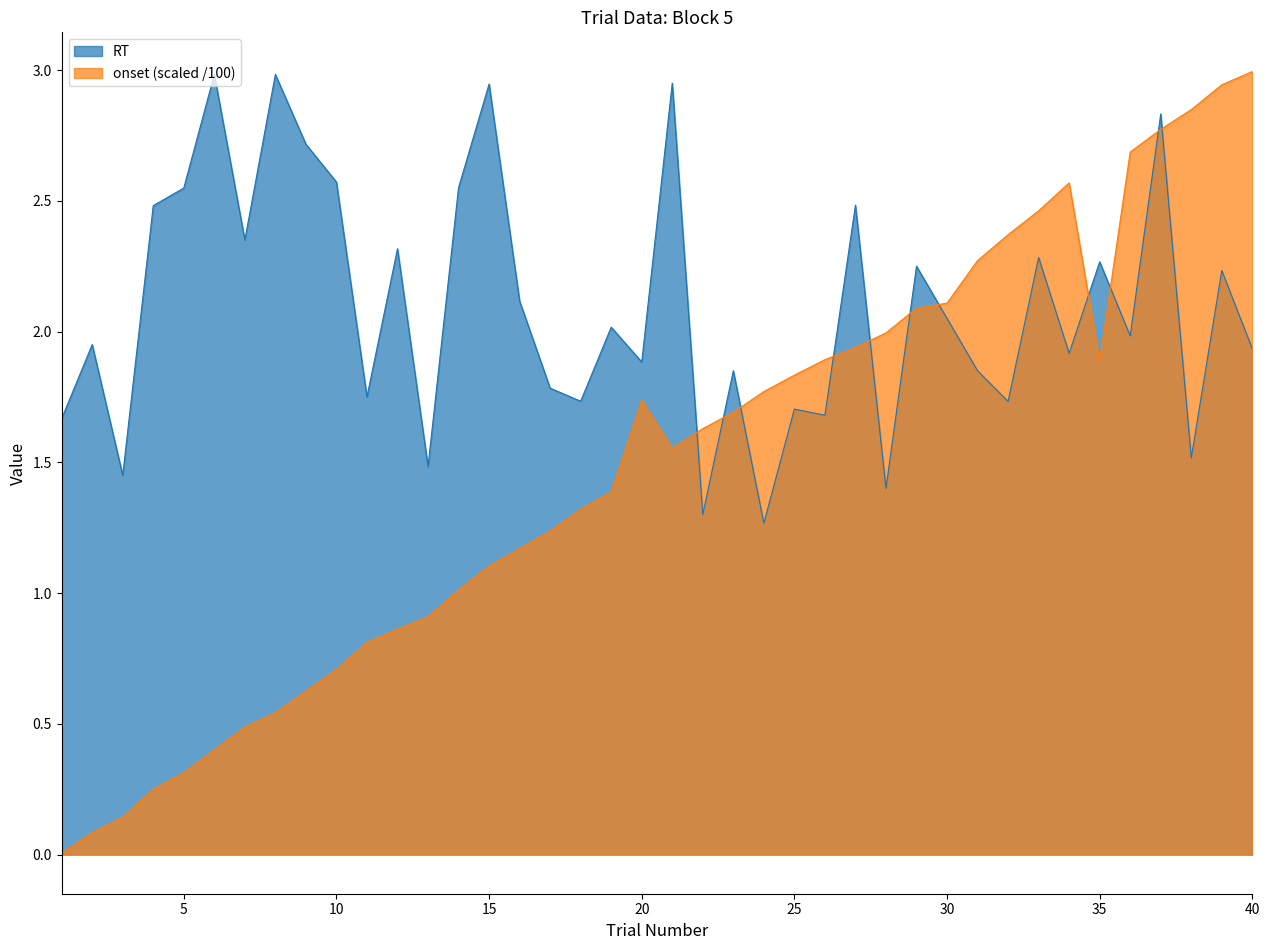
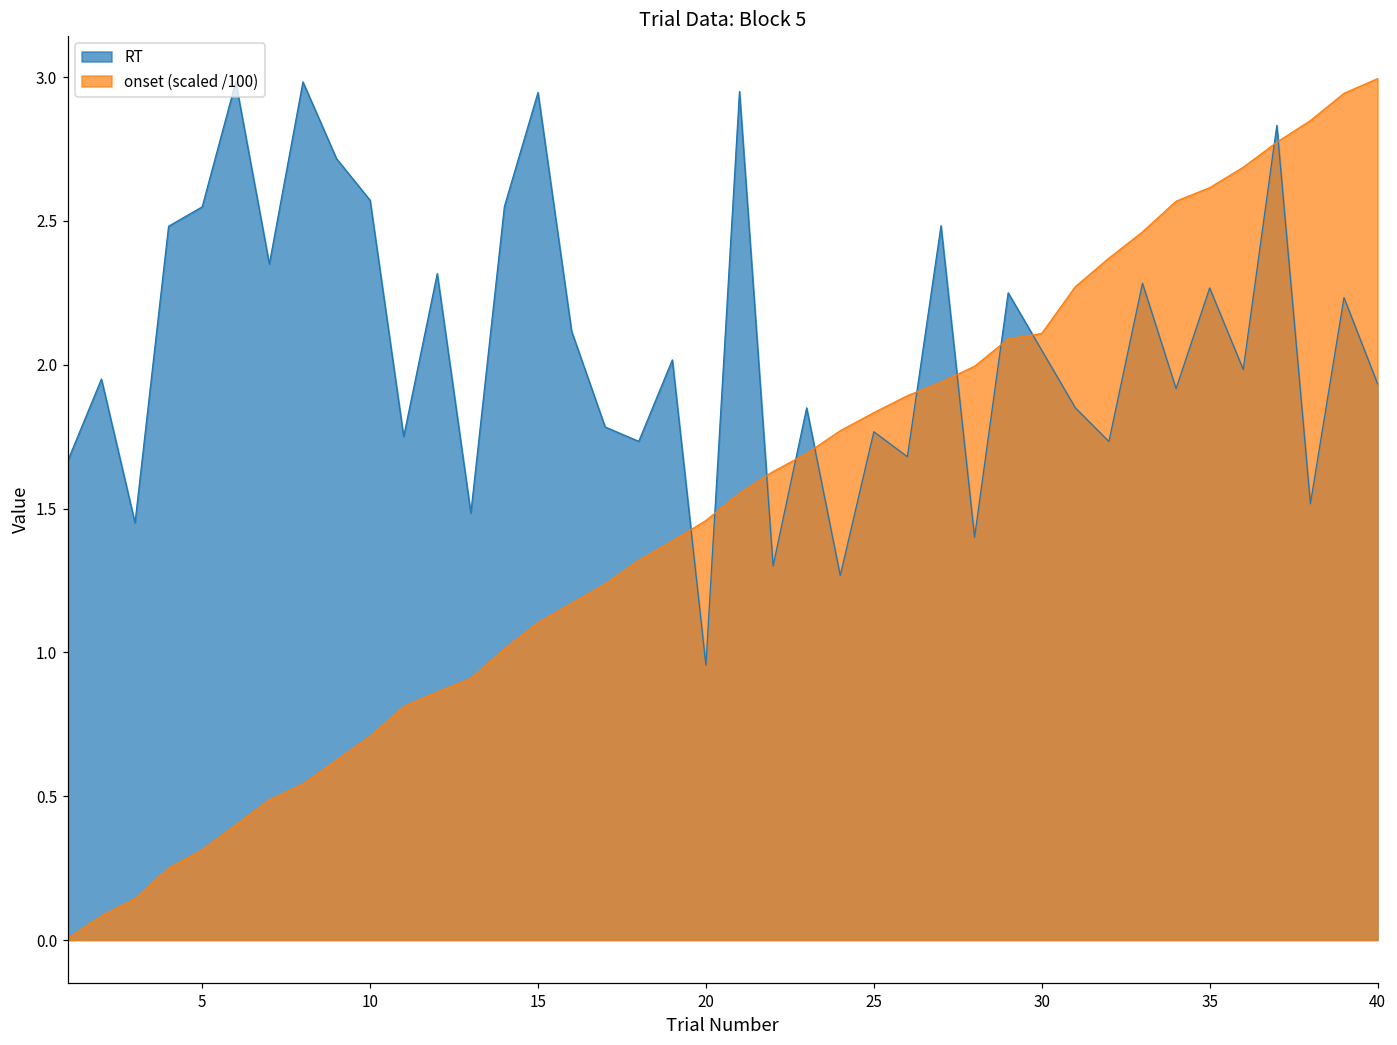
  {
    "RT": {
      "5": 2.55,
      "10": 2.57,
      "15": 2.95,
-     "20": 1.88,
-     "25": 1.70,
+     "20": 0.96,
+     "25": 1.77,
      "30": 2.05,
      "35": 2.27,
      "40": 1.93
    },
    "onset (scaled /100)": {
      "5": 0.31,
      "10": 0.71,
      "15": 1.10,
-     "20": 1.74,
+     "20": 1.46,
      "25": 1.83,
      "30": 2.11,
-     "35": 1.89,
+     "35": 2.62,
      "40": 2.99
    }
  }
